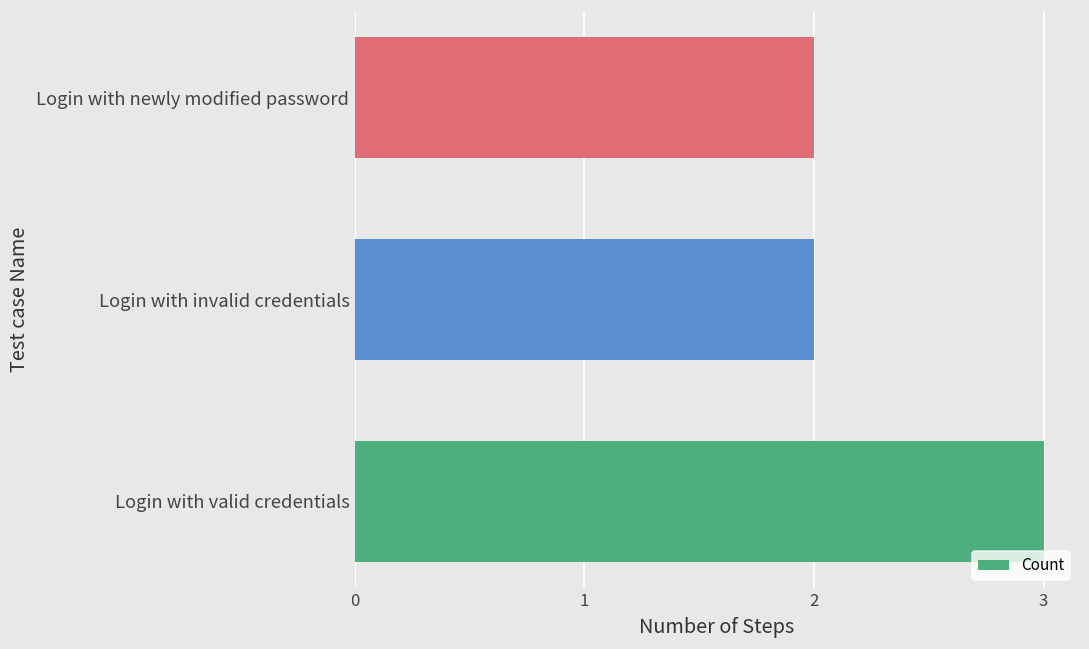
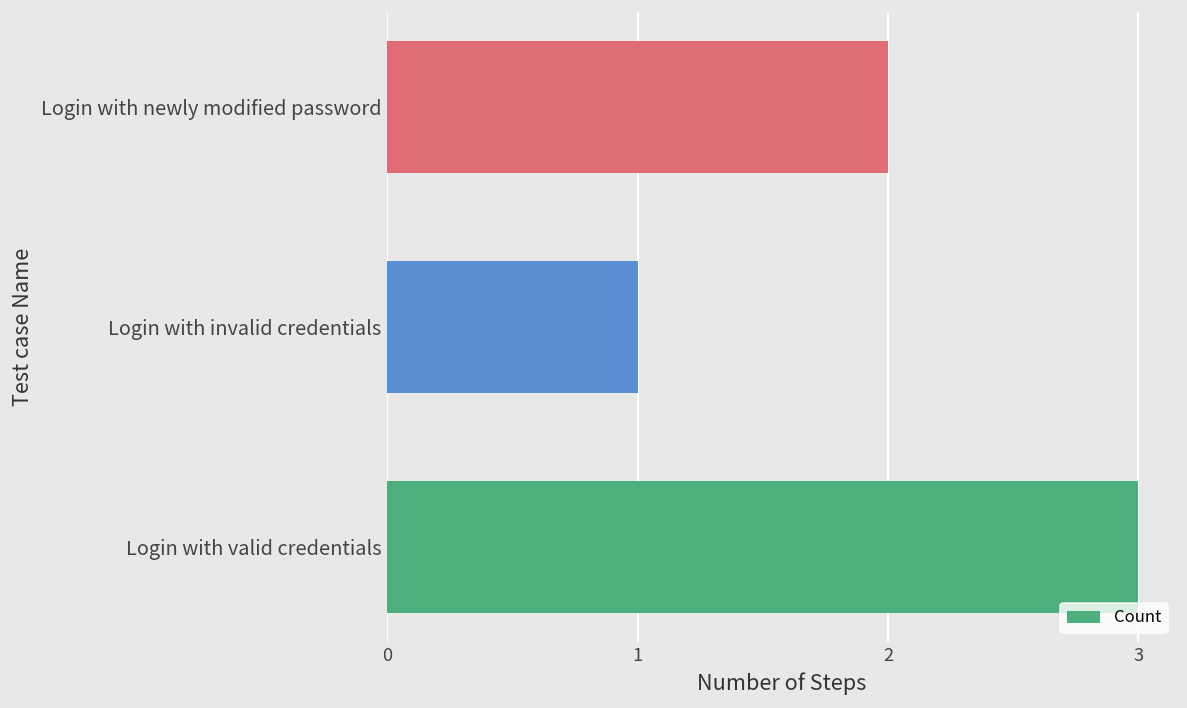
  {
    "Login with newly modified password": 2,
-   "Login with invalid credentials": 2,
+   "Login with invalid credentials": 1,
    "Login with valid credentials": 3
  }
